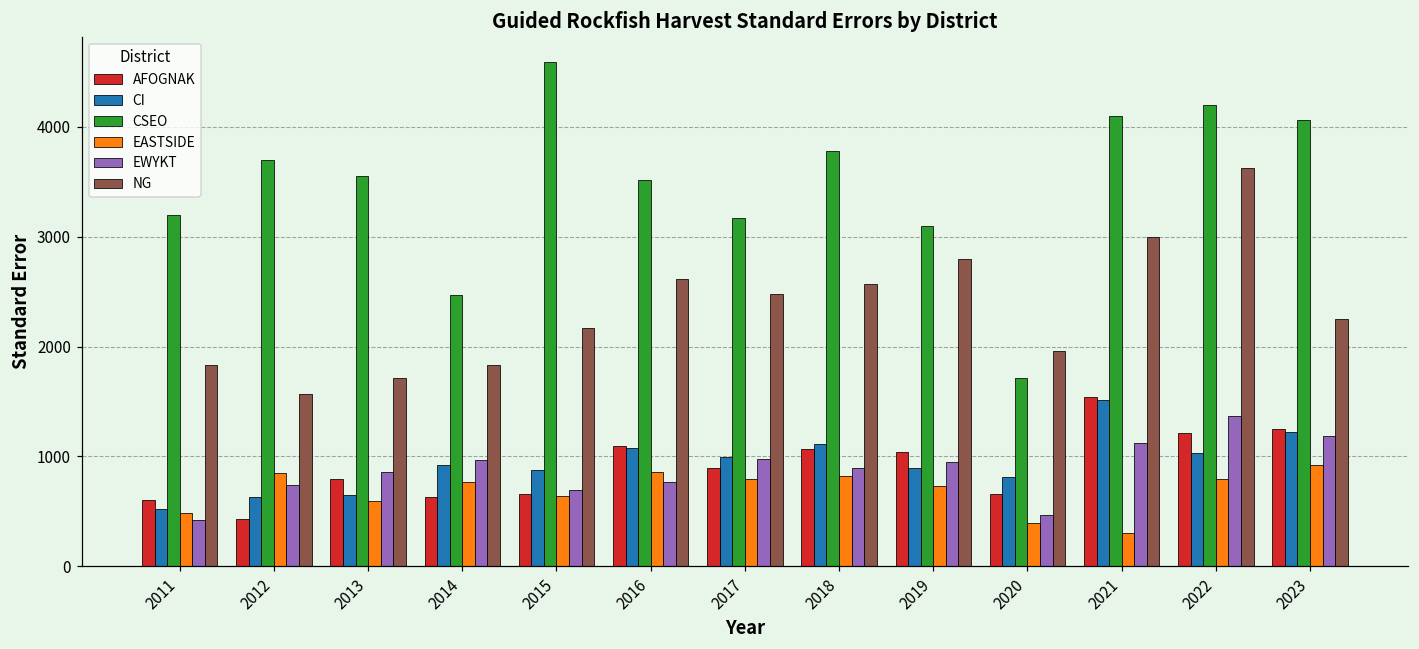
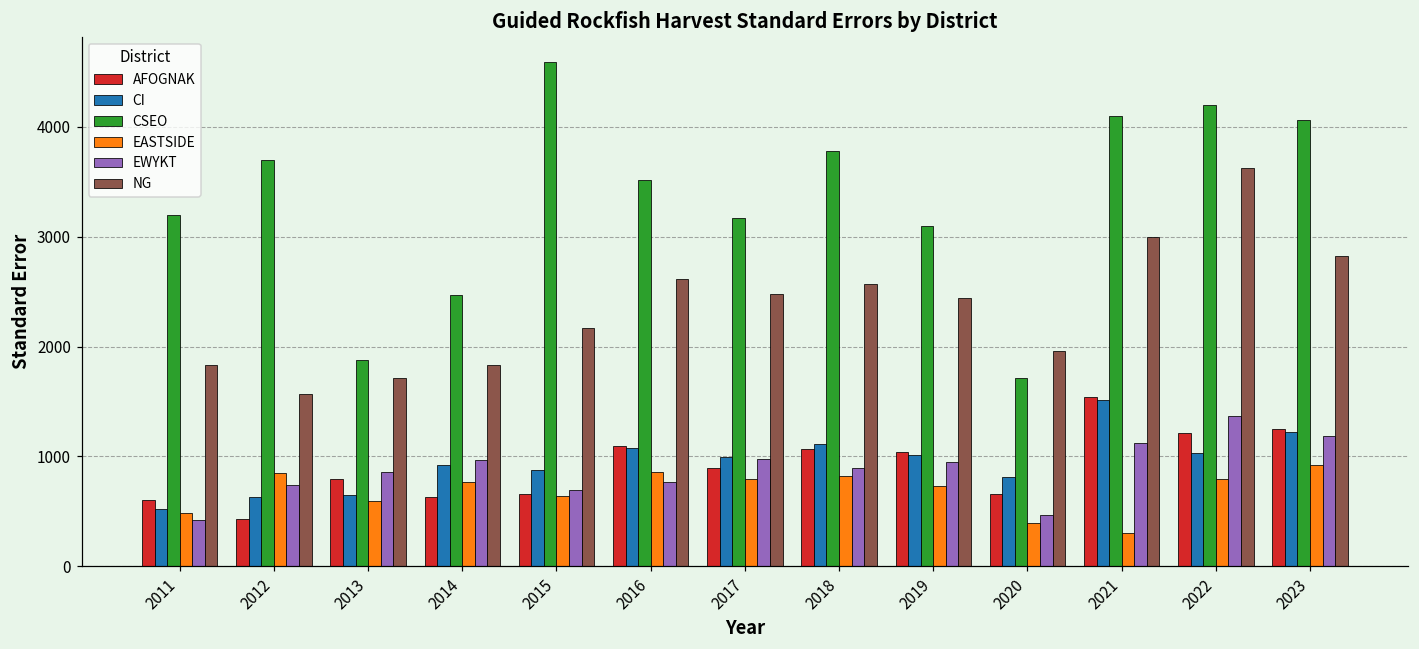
  {
    "AFOGNAK": {
      "2011": 600,
      "2012": 400,
      "2013": 800,
      "2014": 600,
      "2015": 700,
      "2016": 1100,
      "2017": 900,
      "2018": 1100,
      "2019": 1000,
      "2020": 700,
      "2021": 1500,
      "2022": 1200,
      "2023": 1200
    },
    "CI": {
      "2011": 500,
      "2012": 600,
      "2013": 600,
      "2014": 900,
      "2015": 900,
      "2016": 1100,
      "2017": 1000,
      "2018": 1100,
-     "2019": 900,
+     "2019": 1000,
      "2020": 800,
      "2021": 1500,
      "2022": 1000,
      "2023": 1200
    },
    "CSEO": {
      "2011": 3200,
      "2012": 3700,
-     "2013": 3600,
+     "2013": 1900,
      "2014": 2500,
      "2015": 4600,
      "2016": 3500,
      "2017": 3200,
      "2018": 3800,
      "2019": 3100,
      "2020": 1700,
      "2021": 4100,
      "2022": 4200,
      "2023": 4100
    },
    "EASTSIDE": {
      "2011": 500,
      "2012": 900,
      "2013": 600,
      "2014": 800,
      "2015": 600,
      "2016": 900,
      "2017": 800,
      "2018": 800,
      "2019": 700,
      "2020": 400,
      "2021": 300,
      "2022": 800,
      "2023": 900
    },
    "EWYKT": {
      "2011": 400,
      "2012": 700,
      "2013": 900,
      "2014": 1000,
      "2015": 700,
      "2016": 800,
      "2017": 1000,
      "2018": 900,
      "2019": 1000,
      "2020": 500,
      "2021": 1100,
      "2022": 1400,
      "2023": 1200
    },
    "NG": {
      "2011": 1800,
      "2012": 1600,
      "2013": 1700,
      "2014": 1800,
      "2015": 2200,
      "2016": 2600,
      "2017": 2500,
      "2018": 2600,
-     "2019": 2800,
+     "2019": 2400,
      "2020": 2000,
      "2021": 3000,
      "2022": 3600,
-     "2023": 2200
+     "2023": 2800
    }
  }
